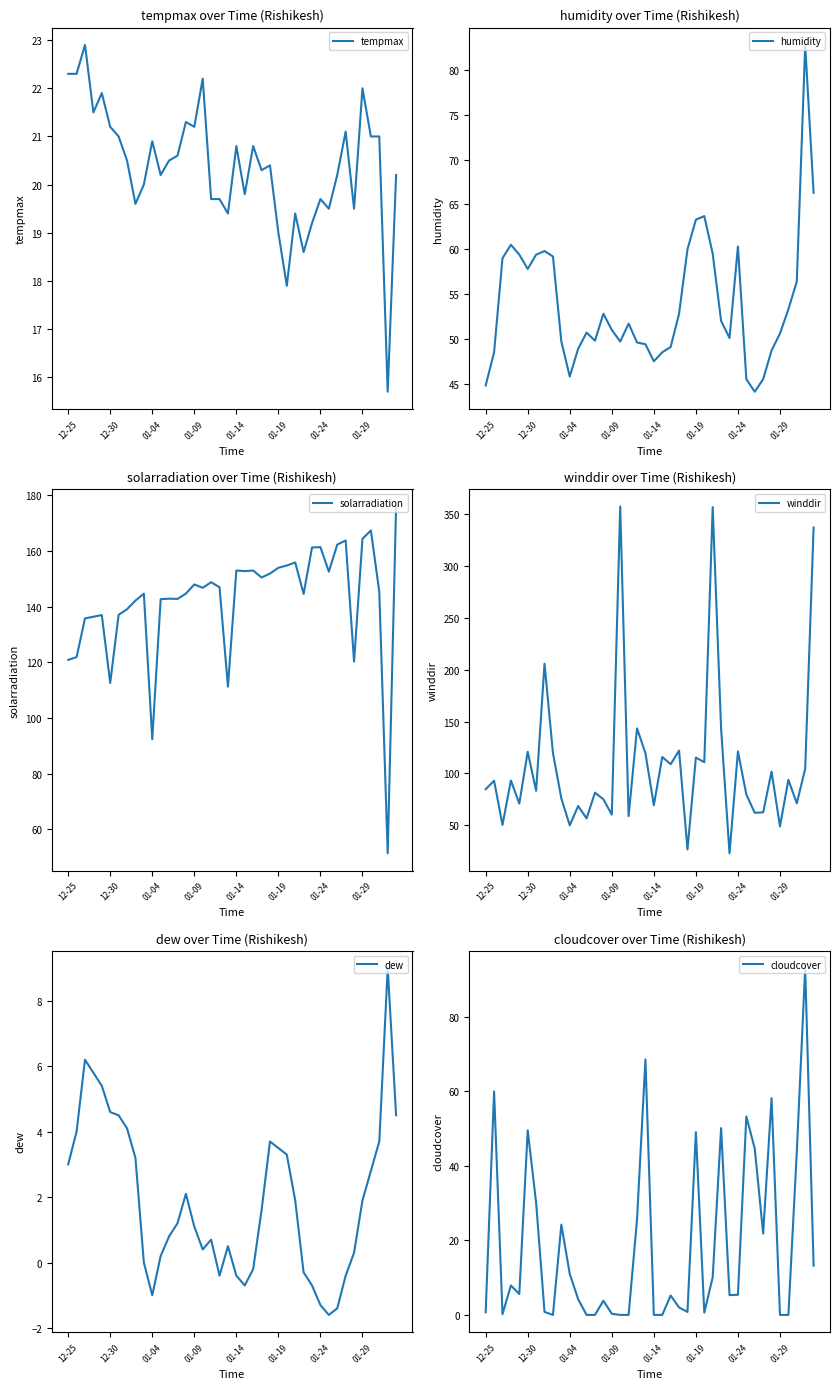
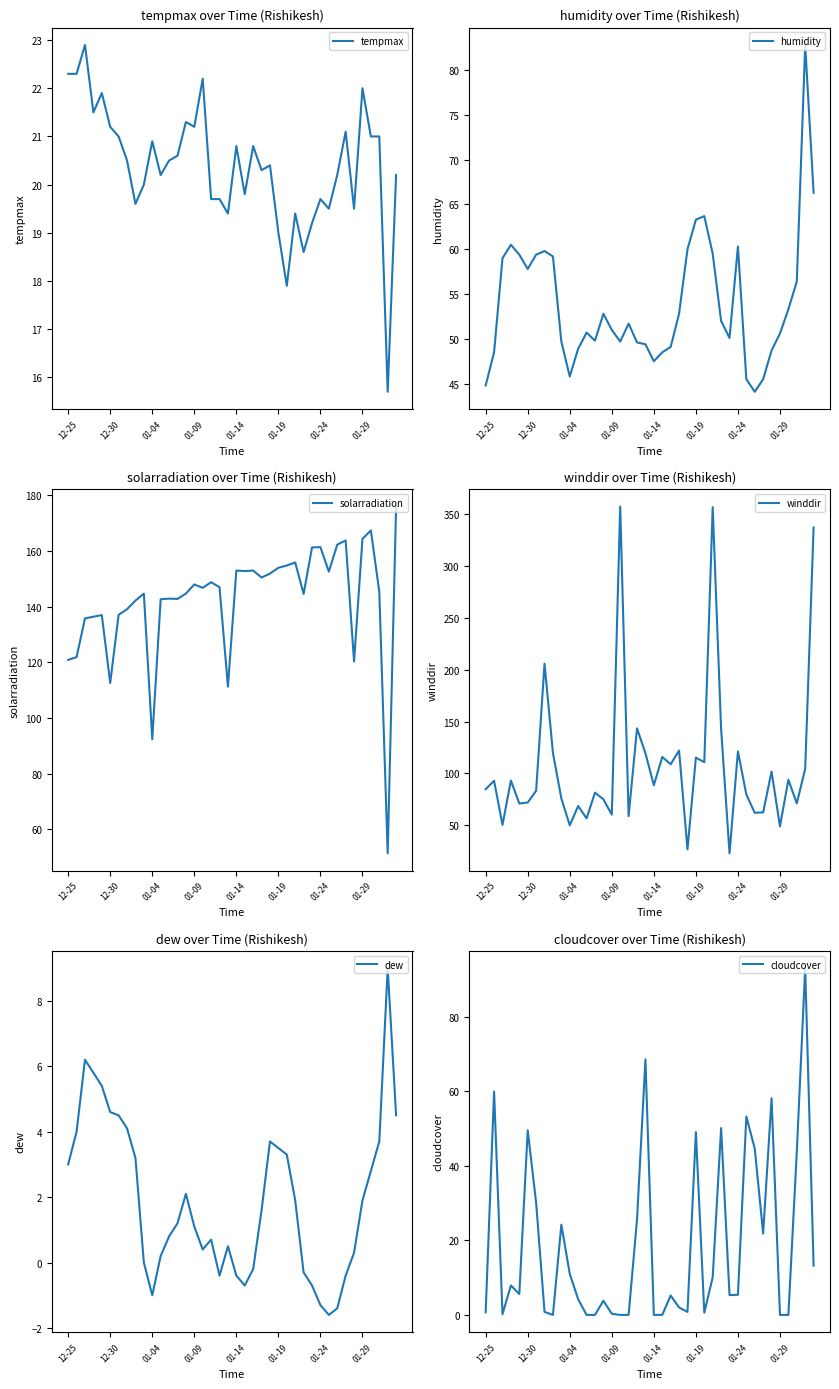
  {
    "tempmax over Time (Rishikesh)": {
      "12-25": 22.3,
      "12-30": 21.2,
      "01-04": 20.9,
      "01-09": 21.2,
      "01-14": 20.8,
      "01-19": 19.0,
      "01-24": 19.7,
      "01-29": 22.0
    },
    "humidity over Time (Rishikesh)": {
      "12-25": 45,
      "12-30": 58,
      "01-04": 46,
      "01-09": 51,
      "01-14": 48,
      "01-19": 63,
      "01-24": 60,
      "01-29": 51
    },
    "solarradiation over Time (Rishikesh)": {
      "12-25": 121,
      "12-30": 113,
      "01-04": 92,
      "01-09": 148,
      "01-14": 153,
      "01-19": 154,
      "01-24": 161,
      "01-29": 164
    },
    "winddir over Time (Rishikesh)": {
      "12-25": 85,
-     "12-30": 121,
+     "12-30": 72,
      "01-04": 50,
      "01-09": 60,
-     "01-14": 69,
+     "01-14": 89,
      "01-19": 115,
      "01-24": 121,
      "01-29": 49
    },
    "dew over Time (Rishikesh)": {
      "12-25": 3.0,
      "12-30": 4.6,
      "01-04": -1.0,
      "01-09": 1.1,
      "01-14": -0.4,
      "01-19": 3.5,
      "01-24": -1.3,
      "01-29": 1.9
    },
    "cloudcover over Time (Rishikesh)": {
      "12-25": 1,
      "12-30": 50,
      "01-04": 11,
      "01-09": 0,
      "01-14": 0,
      "01-19": 49,
      "01-24": 5,
      "01-29": 0
    }
  }
